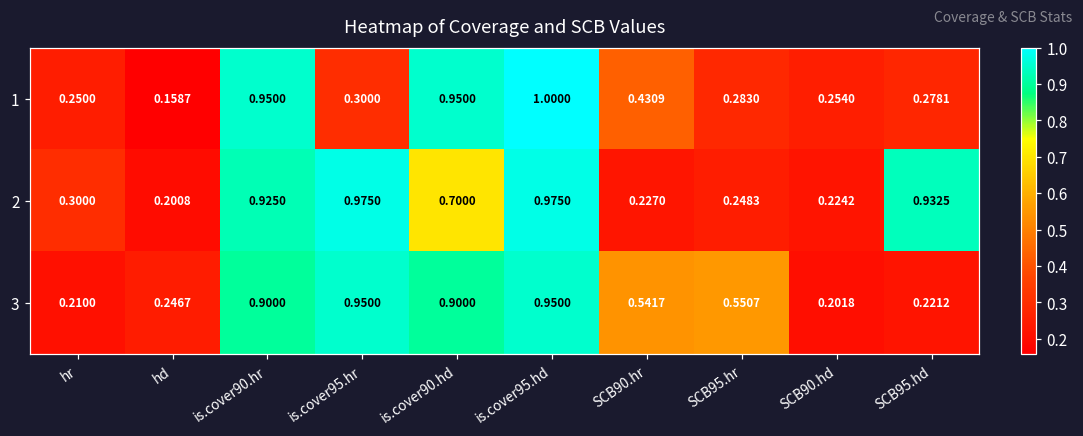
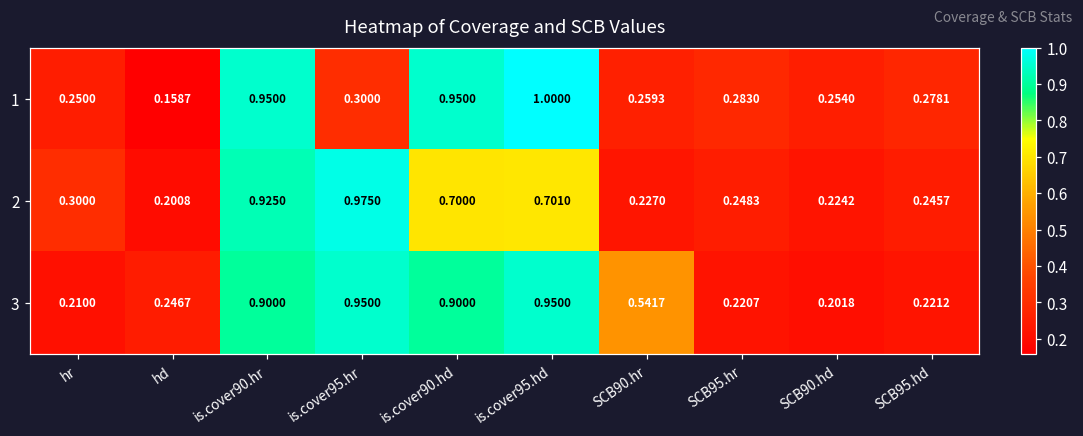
  {
    "1": {
      "hr": 0.2500,
      "hd": 0.1587,
      "is.cover90.hr": 0.9500,
      "is.cover95.hr": 0.3000,
      "is.cover90.hd": 0.9500,
      "is.cover95.hd": 1.0000,
-     "SCB90.hr": 0.4309,
+     "SCB90.hr": 0.2593,
      "SCB95.hr": 0.2830,
      "SCB90.hd": 0.2540,
      "SCB95.hd": 0.2781
    },
    "2": {
      "hr": 0.3000,
      "hd": 0.2008,
      "is.cover90.hr": 0.9250,
      "is.cover95.hr": 0.9750,
      "is.cover90.hd": 0.7000,
-     "is.cover95.hd": 0.9750,
+     "is.cover95.hd": 0.7010,
      "SCB90.hr": 0.2270,
      "SCB95.hr": 0.2483,
      "SCB90.hd": 0.2242,
-     "SCB95.hd": 0.9325
+     "SCB95.hd": 0.2457
    },
    "3": {
      "hr": 0.2100,
      "hd": 0.2467,
      "is.cover90.hr": 0.9000,
      "is.cover95.hr": 0.9500,
      "is.cover90.hd": 0.9000,
      "is.cover95.hd": 0.9500,
      "SCB90.hr": 0.5417,
-     "SCB95.hr": 0.5507,
+     "SCB95.hr": 0.2207,
      "SCB90.hd": 0.2018,
      "SCB95.hd": 0.2212
    }
  }
